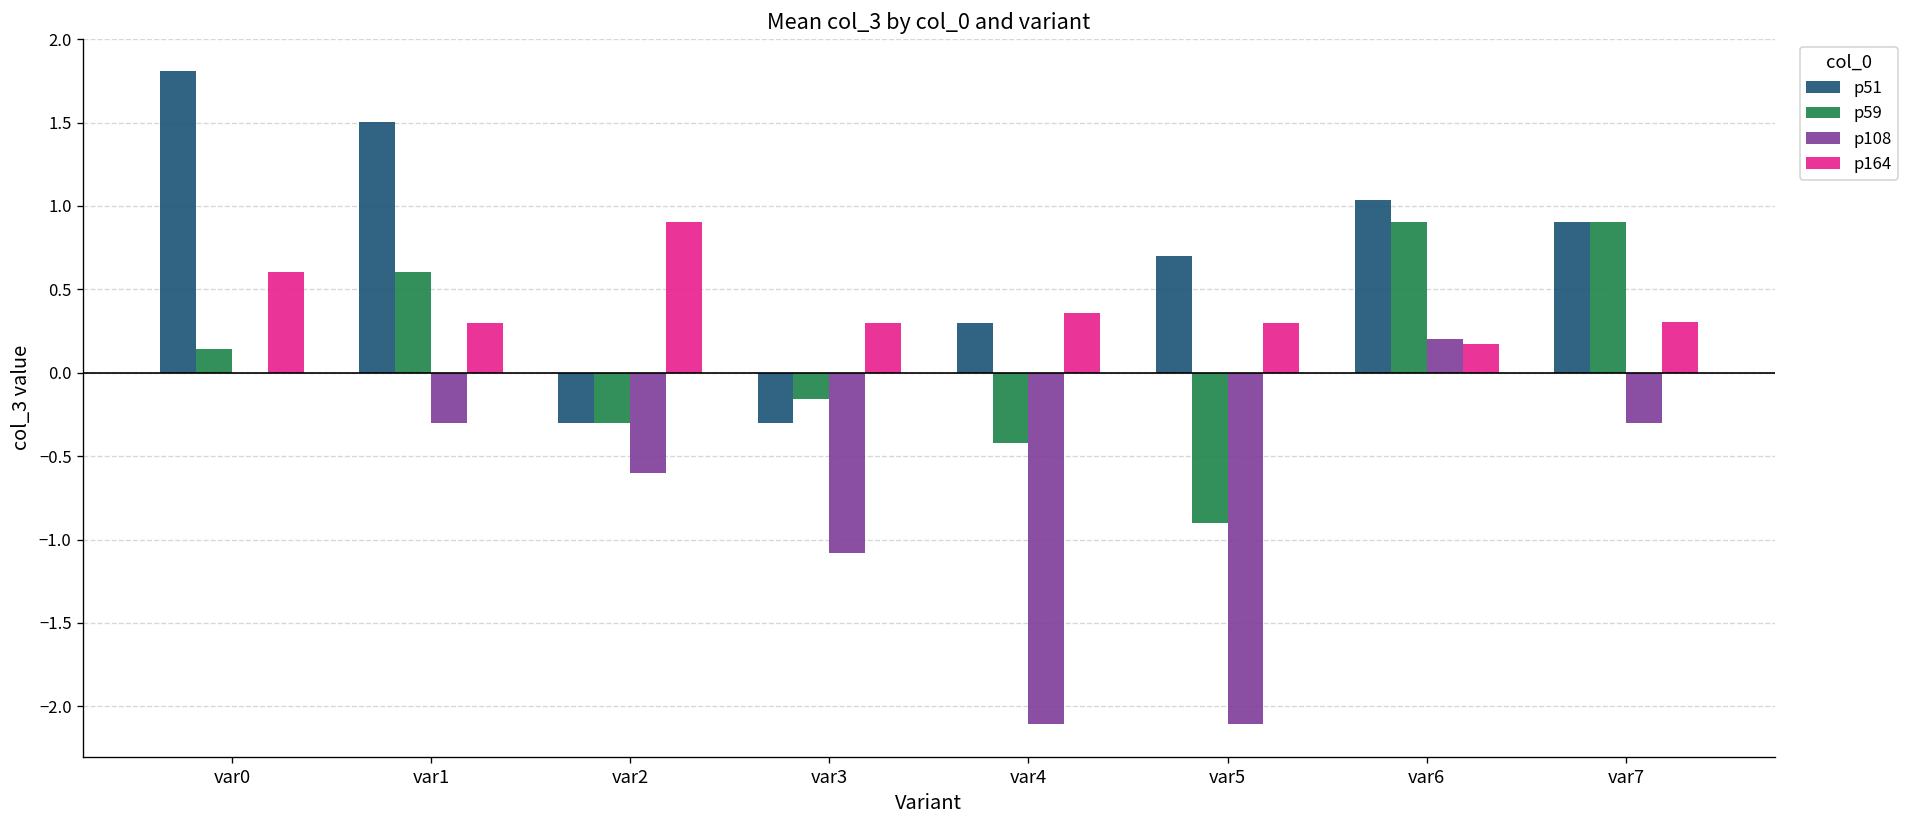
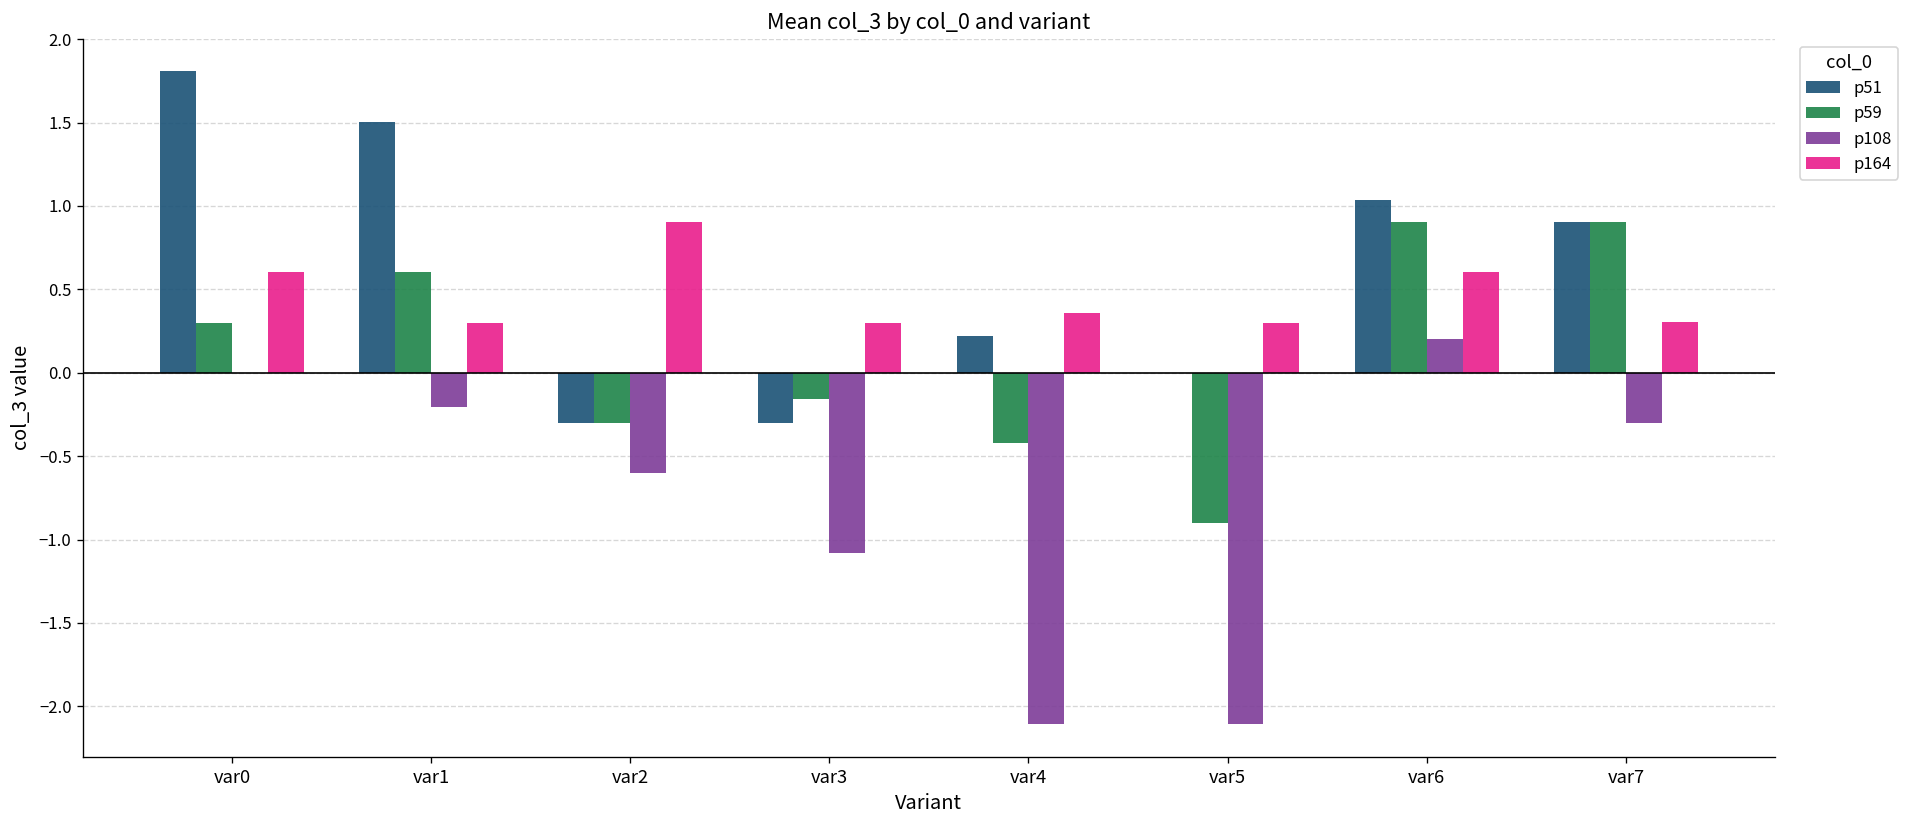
  {
    "p51": {
      "var0": 1.81,
      "var1": 1.51,
      "var2": -0.30,
      "var3": -0.30,
-     "var4": 0.30,
-     "var5": 0.7,
+     "var4": 0.22,
+     "var5": 0.0,
      "var6": 1.04,
      "var7": 0.90
    },
    "p59": {
-     "var0": 0.14,
+     "var0": 0.30,
      "var1": 0.60,
      "var2": -0.30,
      "var3": -0.16,
      "var4": -0.42,
      "var5": -0.90,
      "var6": 0.90,
      "var7": 0.90
    },
    "p108": {
      "var0": 0.00,
-     "var1": -0.30,
+     "var1": -0.20,
      "var2": -0.60,
      "var3": -1.08,
      "var4": -2.11,
      "var5": -2.11,
      "var6": 0.20,
      "var7": -0.30
    },
    "p164": {
      "var0": 0.60,
      "var1": 0.30,
      "var2": 0.90,
      "var3": 0.30,
      "var4": 0.36,
      "var5": 0.30,
-     "var6": 0.17,
+     "var6": 0.60,
      "var7": 0.30
    }
  }
